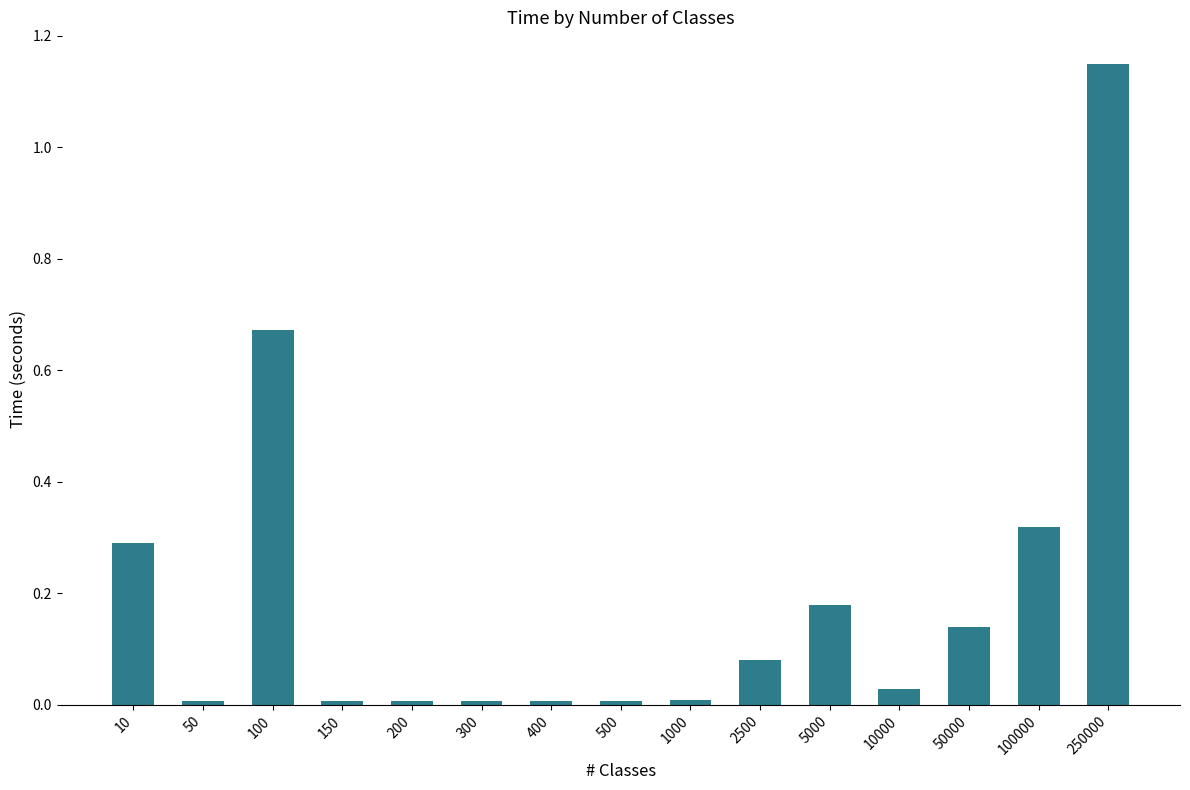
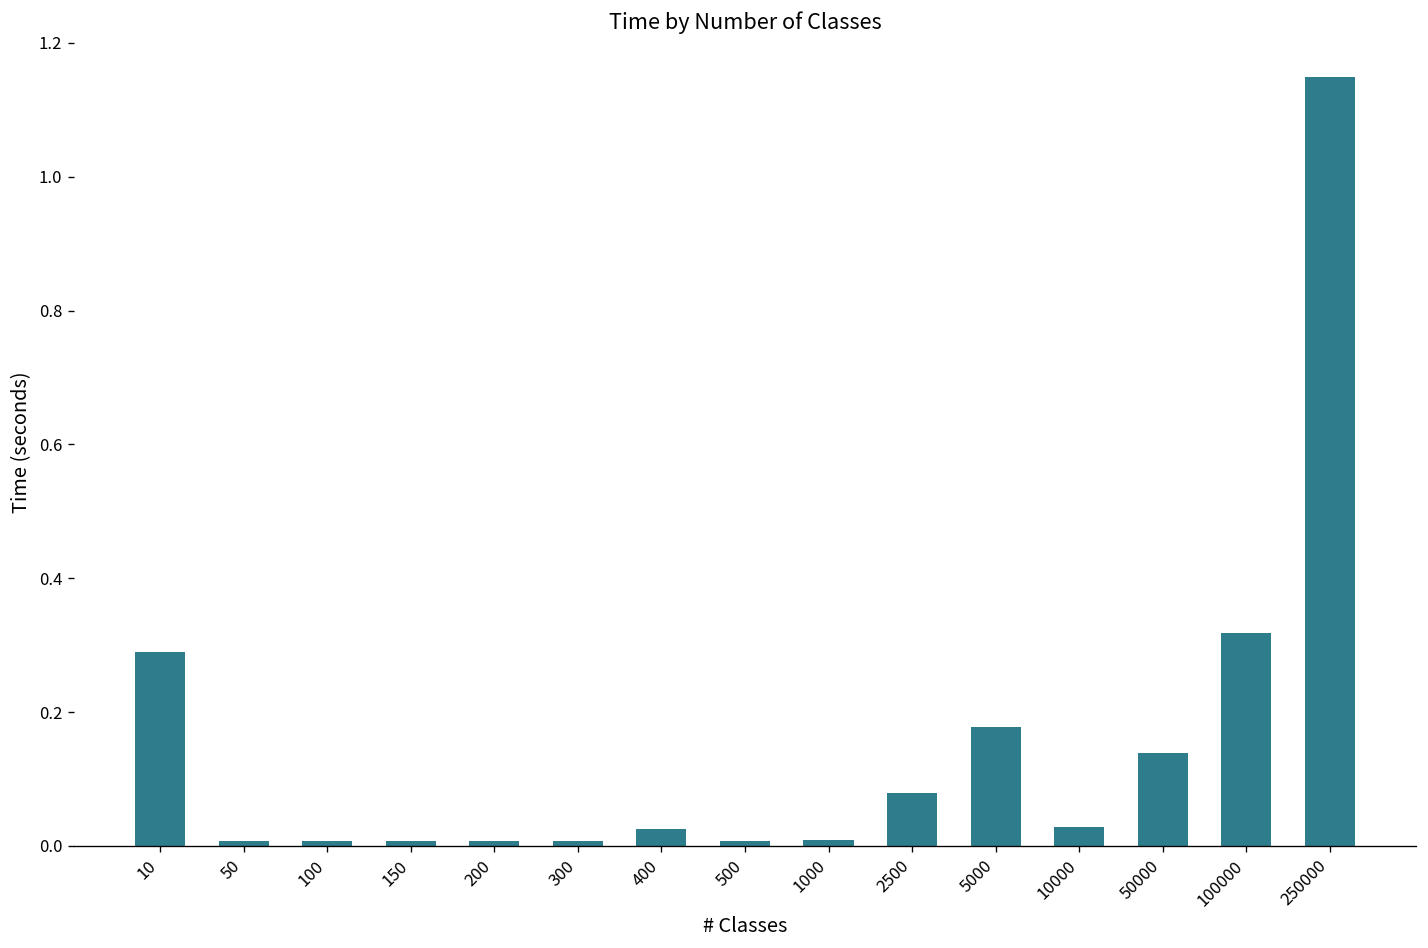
  {
    "10": 0.29,
    "50": 0.01,
-   "100": 0.67,
+   "100": 0.01,
    "150": 0.01,
    "200": 0.01,
    "300": 0.01,
-   "400": 0.01,
+   "400": 0.02,
    "500": 0.01,
    "1000": 0.01,
    "2500": 0.08,
    "5000": 0.18,
    "10000": 0.03,
    "50000": 0.14,
    "100000": 0.32,
    "250000": 1.15
  }
